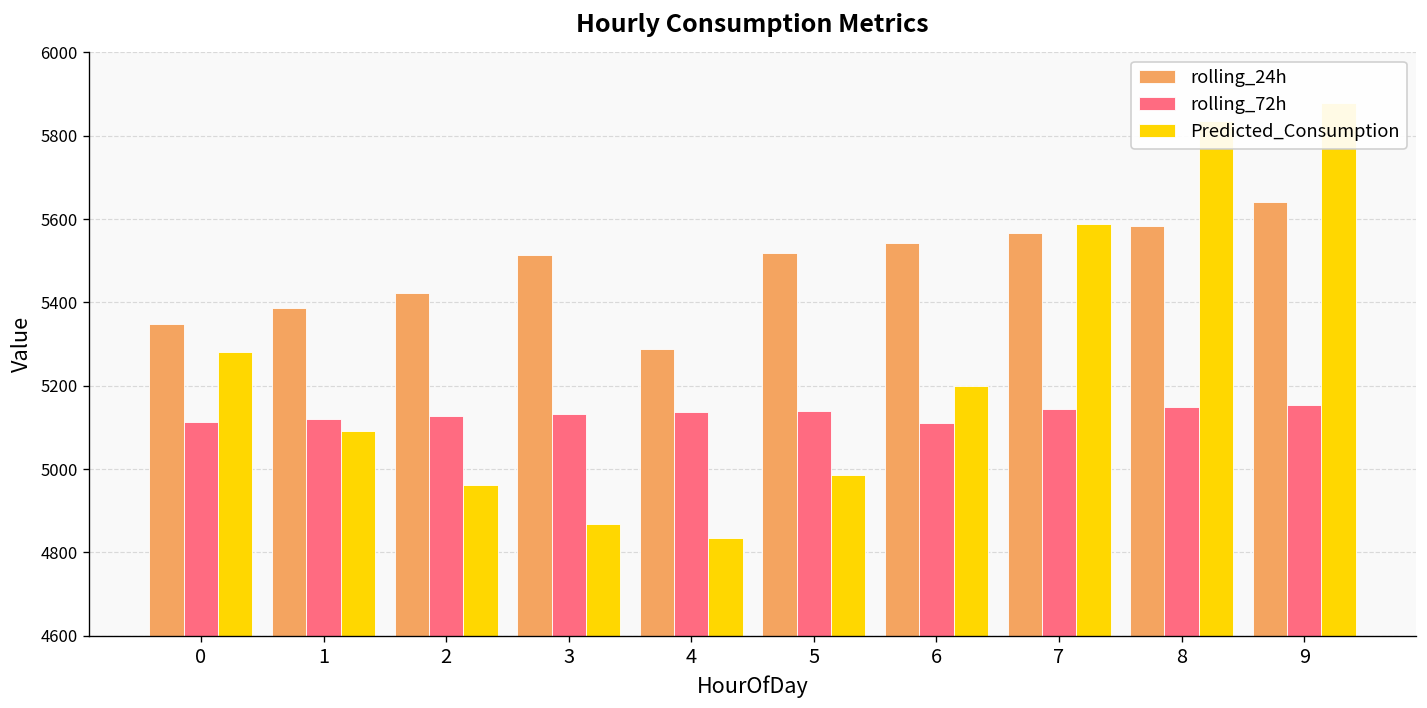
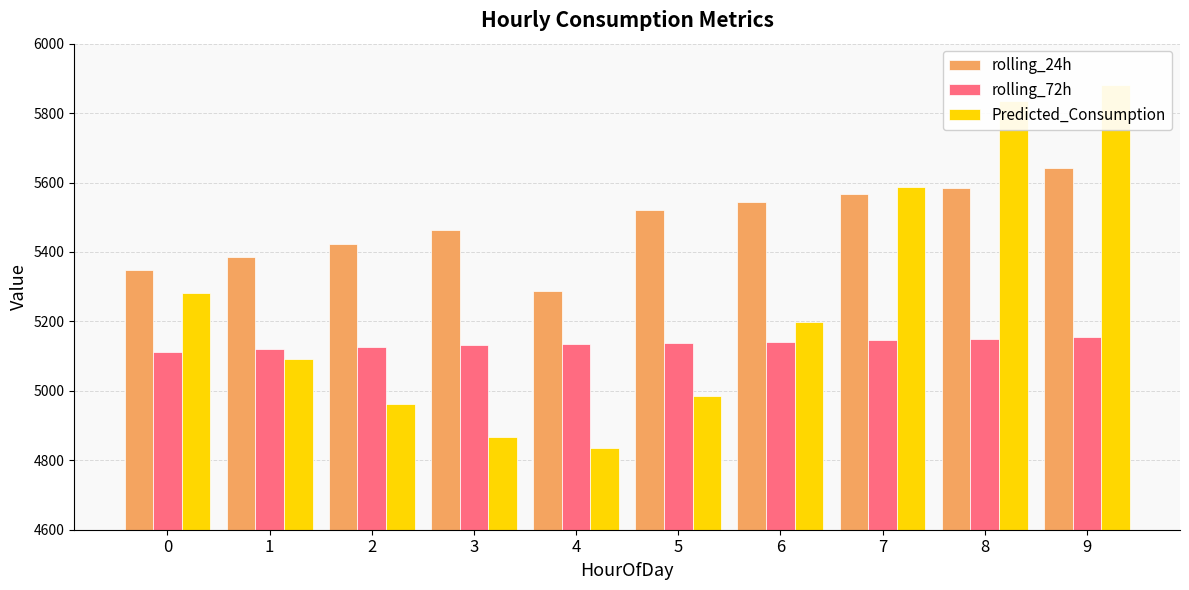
  {
    "rolling_24h": {
      "0": 5350,
      "1": 5390,
      "2": 5420,
-     "3": 5510,
+     "3": 5460,
      "4": 5290,
      "5": 5520,
      "6": 5540,
      "7": 5570,
      "8": 5580,
      "9": 5640
    },
    "rolling_72h": {
      "0": 5110,
      "1": 5120,
      "2": 5130,
      "3": 5130,
      "4": 5140,
      "5": 5140,
-     "6": 5110,
+     "6": 5140,
      "7": 5150,
      "8": 5150,
      "9": 5150
    },
    "Predicted_Consumption": {
      "0": 5280,
      "1": 5090,
      "2": 4960,
      "3": 4870,
      "4": 4830,
      "5": 4990,
      "6": 5200,
      "7": 5590
    }
  }
